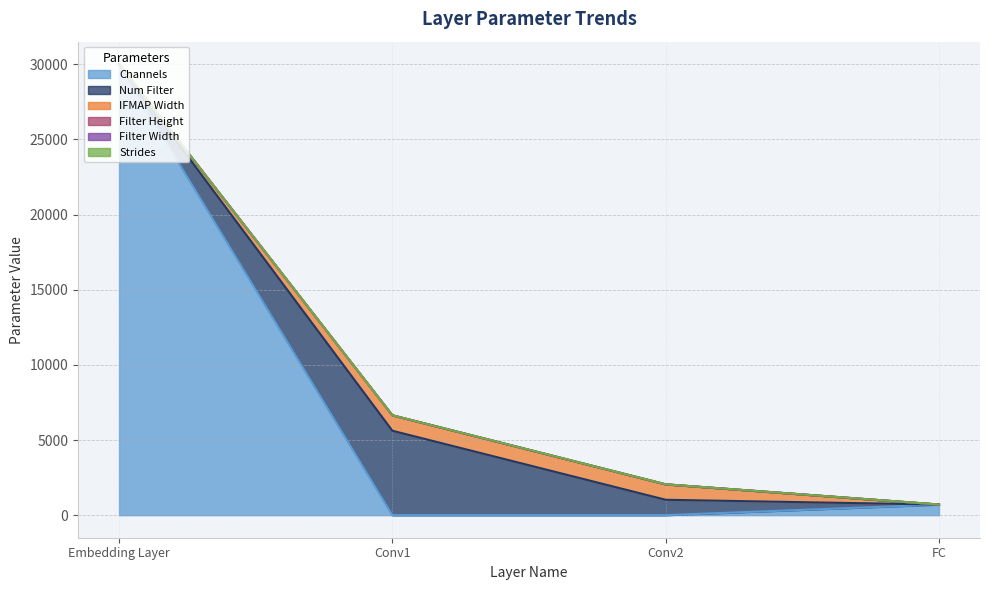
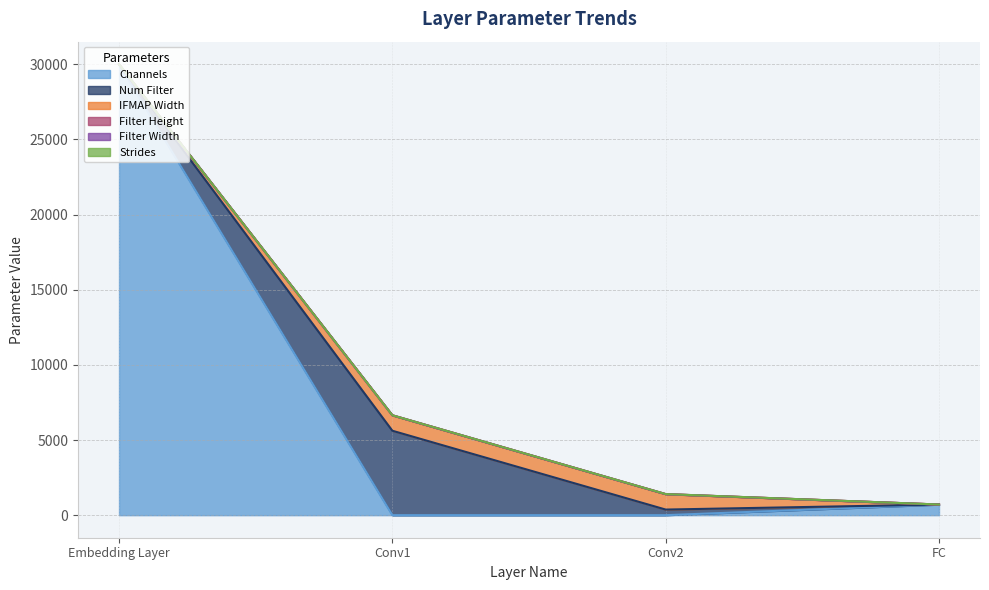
  {
    "Channels": {
      "Conv1": 0,
      "Conv2": 0
    },
    "Num Filter": {
      "Conv1": 5600,
-     "Conv2": 1000
+     "Conv2": 400
    },
    "Strides": {
      "Conv1": 1000,
      "Conv2": 1000
    }
  }
